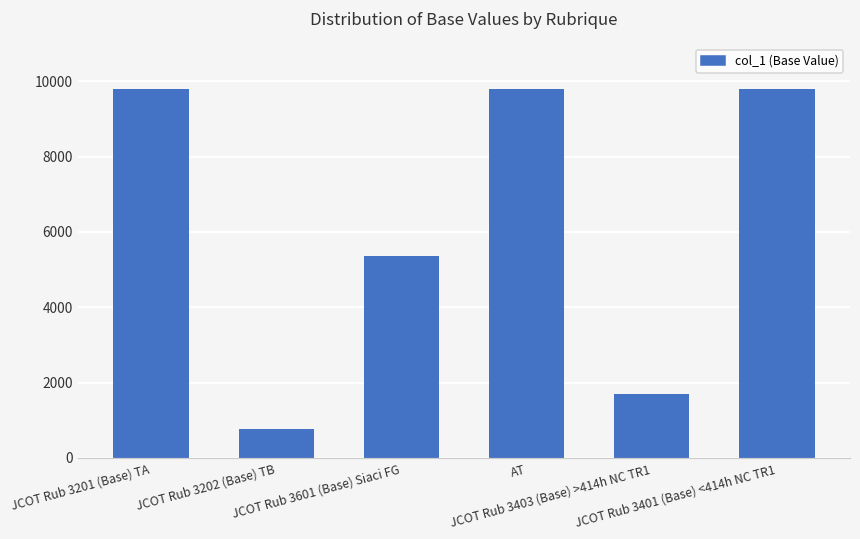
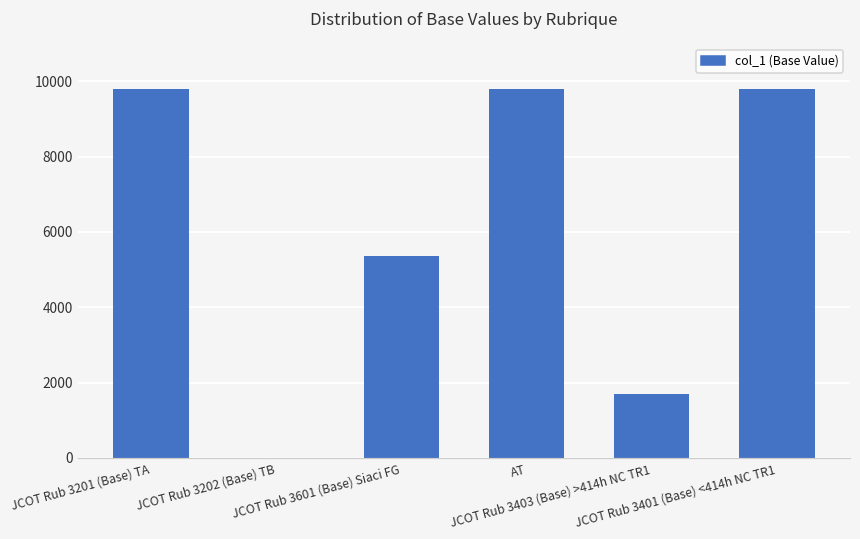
  {
    "JCOT Rub 3201 (Base) TA": 9800,
-   "JCOT Rub 3202 (Base) TB": 800,
+   "JCOT Rub 3202 (Base) TB": 0,
    "JCOT Rub 3601 (Base) Siaci FG": 5300,
    "AT": 9800,
    "JCOT Rub 3403 (Base) >414h NC TR1": 1700,
    "JCOT Rub 3401 (Base) <414h NC TR1": 9800
  }
